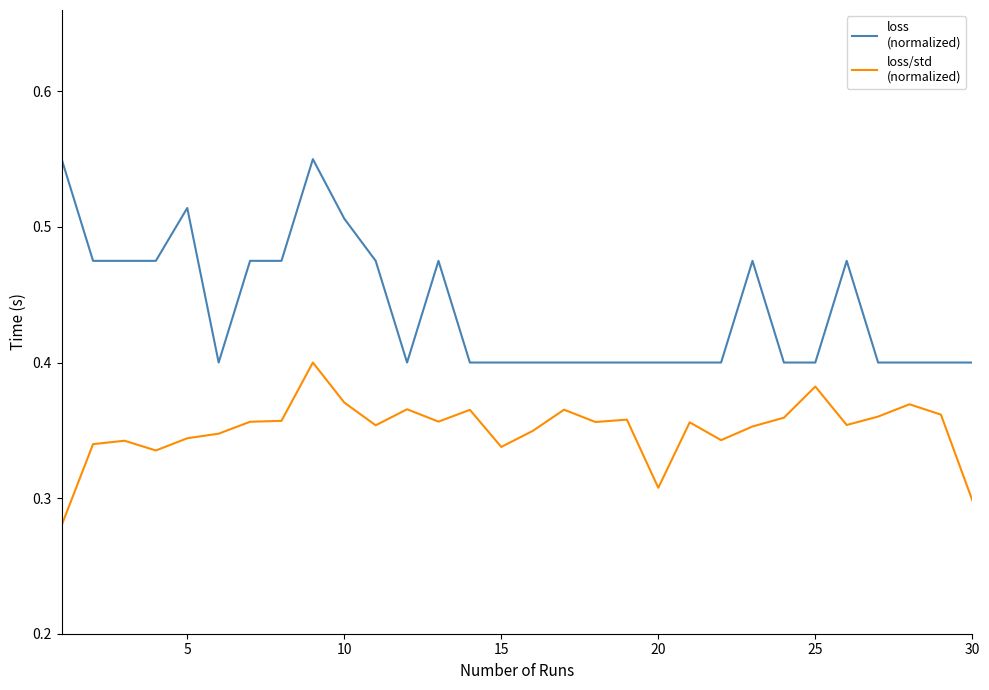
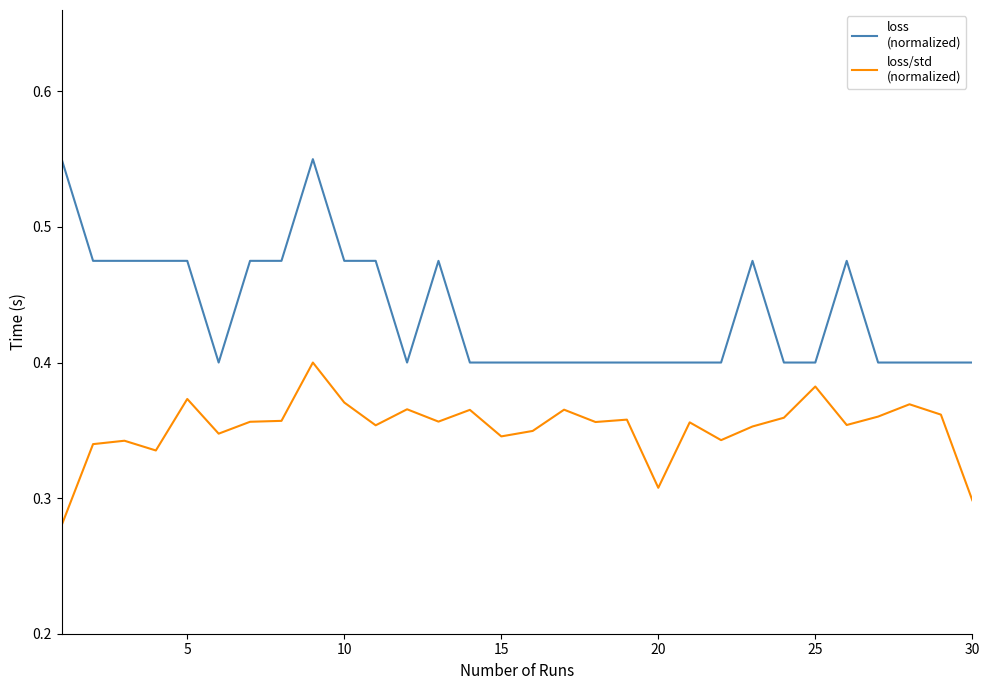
  {
    "loss (normalized)": {
-     "5": 0.514,
-     "10": 0.506,
+     "5": 0.475,
+     "10": 0.475,
      "15": 0.400,
      "20": 0.400,
      "25": 0.400,
      "30": 0.400
    },
    "loss/std (normalized)": {
-     "5": 0.344,
+     "5": 0.373,
      "10": 0.371,
-     "15": 0.338,
+     "15": 0.346,
      "20": 0.308,
      "25": 0.382,
      "30": 0.298
    }
  }
